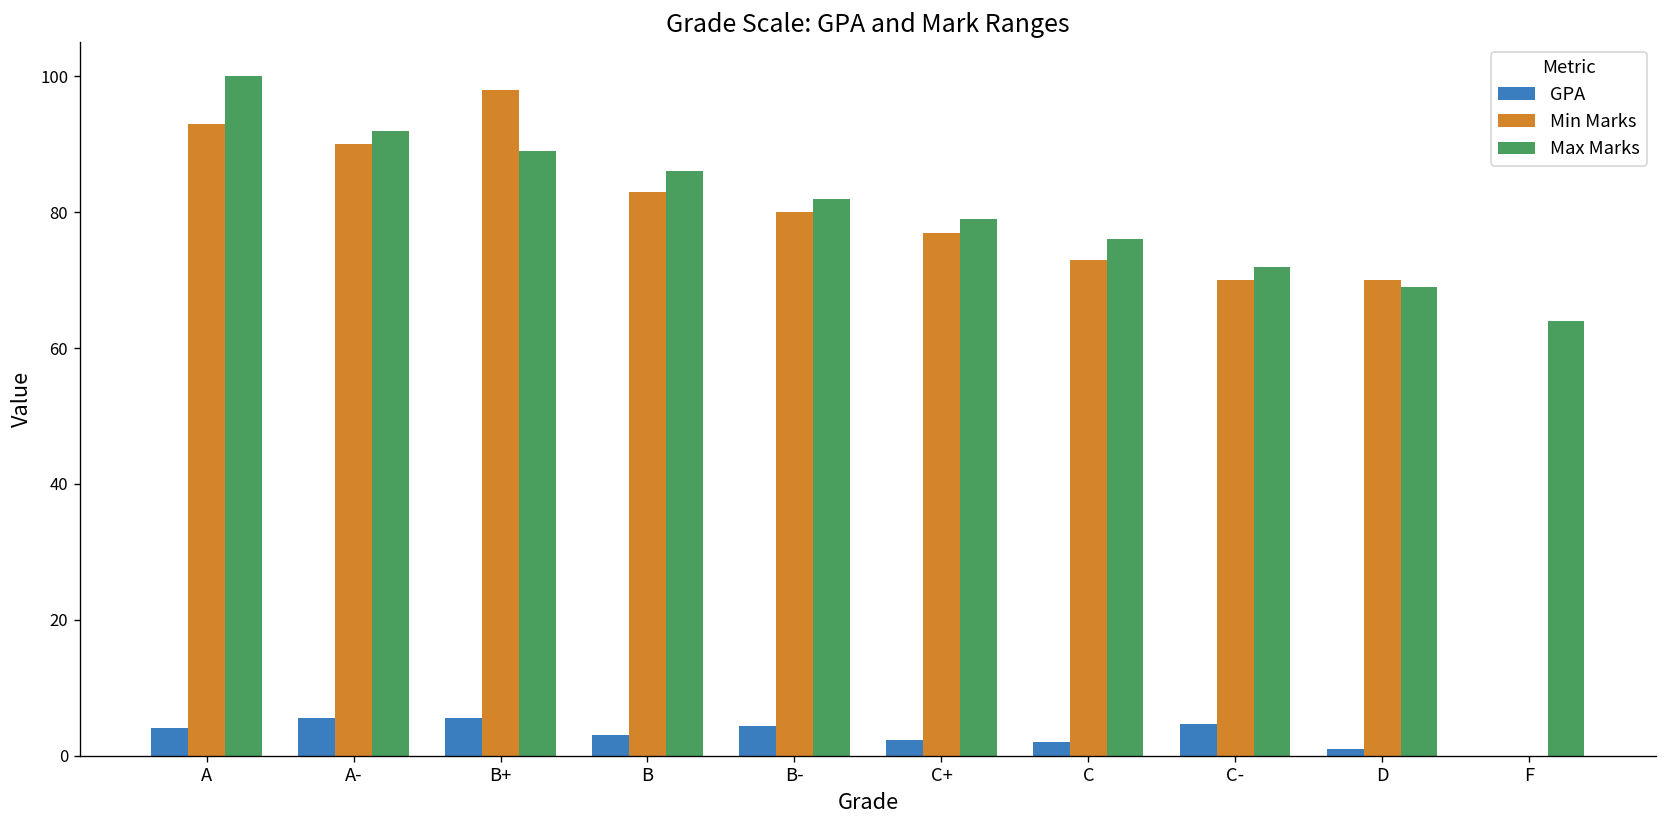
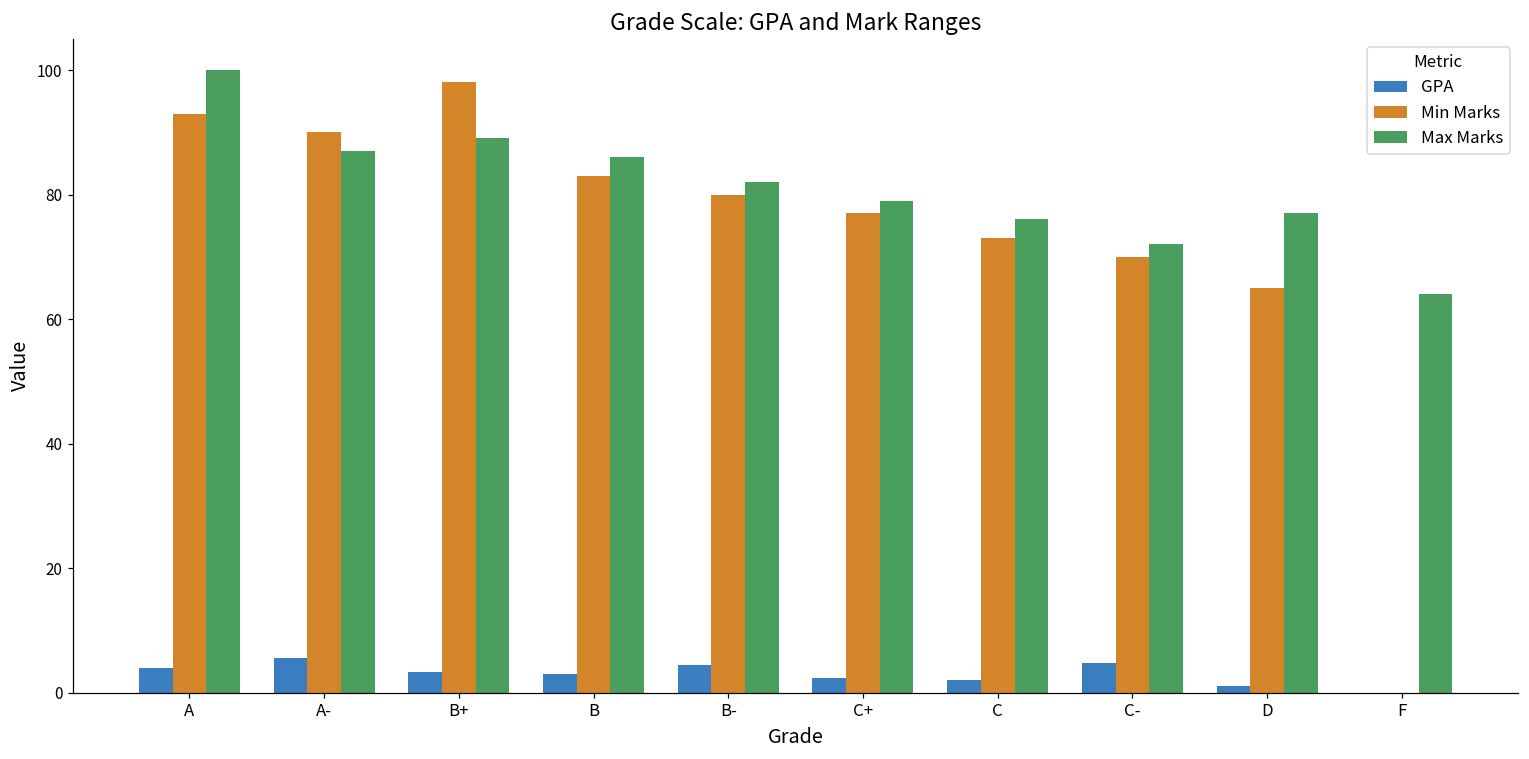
  {
    "GPA": {
      "A": 4,
      "A-": 6,
-     "B+": 6,
+     "B+": 3,
      "B": 3,
      "B-": 4,
      "C+": 2,
      "C": 2,
      "C-": 5,
      "D": 1,
      "F": 0
    },
    "Min Marks": {
      "A": 93,
      "A-": 90,
      "B+": 98,
      "B": 83,
      "B-": 80,
      "C+": 77,
      "C": 73,
      "C-": 70,
-     "D": 70,
+     "D": 65,
      "F": 0
    },
    "Max Marks": {
      "A": 100,
-     "A-": 92,
+     "A-": 87,
      "B+": 89,
      "B": 86,
      "B-": 82,
      "C+": 79,
      "C": 76,
      "C-": 72,
-     "D": 69,
+     "D": 77,
      "F": 64
    }
  }
